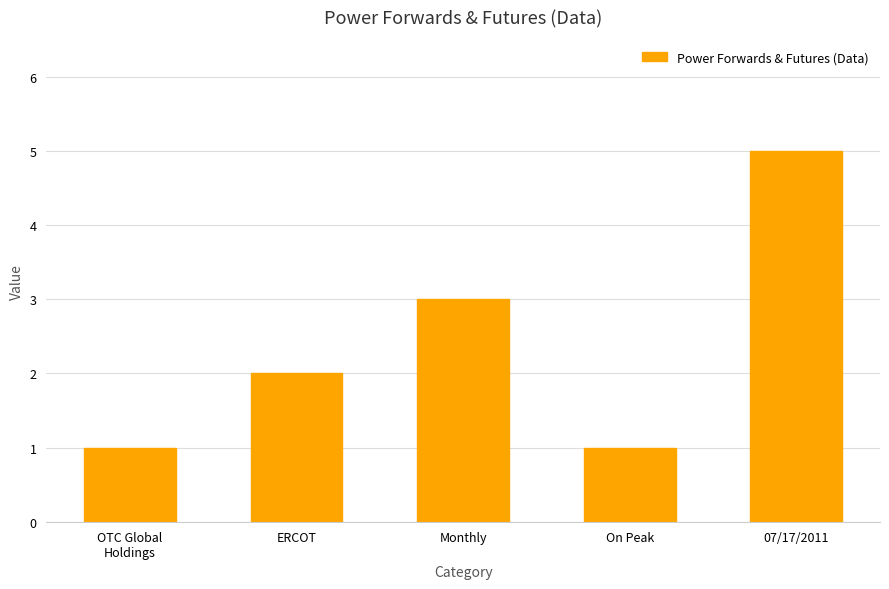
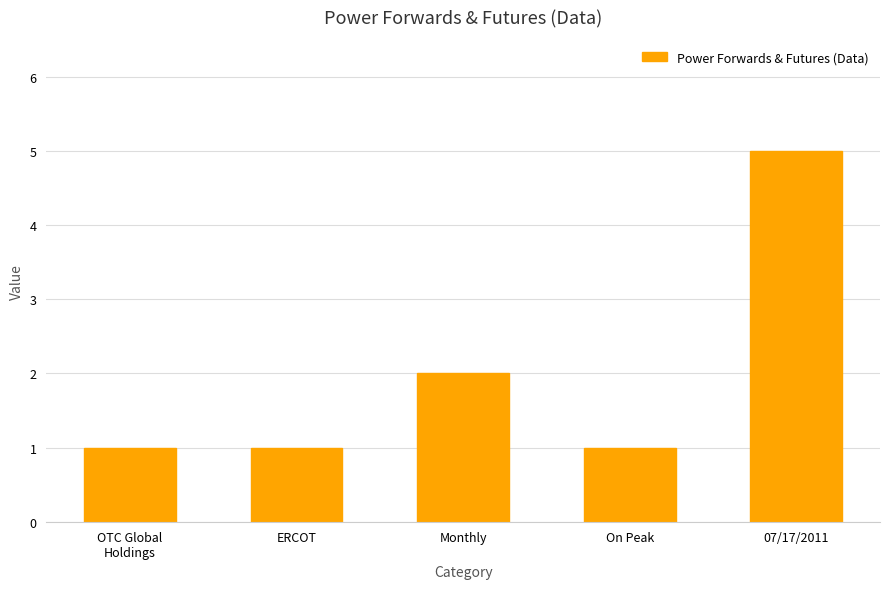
  {
    "OTC Global Holdings": 1,
-   "ERCOT": 2,
-   "Monthly": 3,
+   "ERCOT": 1,
+   "Monthly": 2,
    "On Peak": 1,
    "07/17/2011": 5
  }
